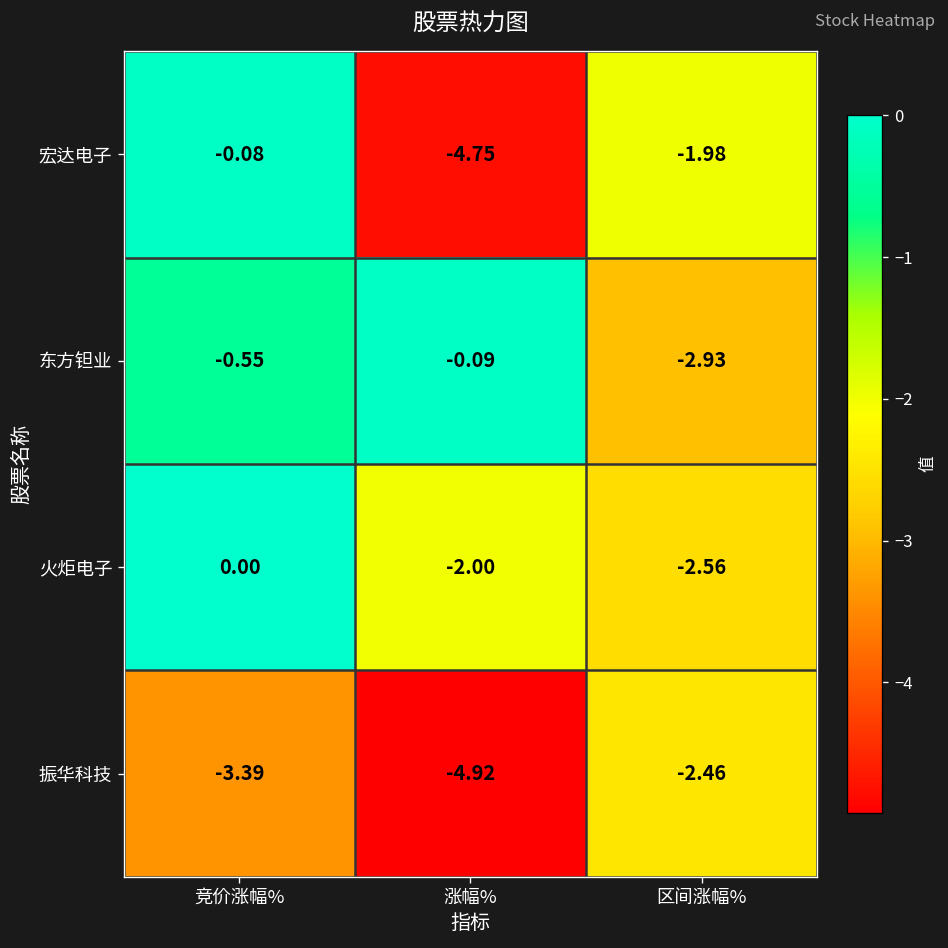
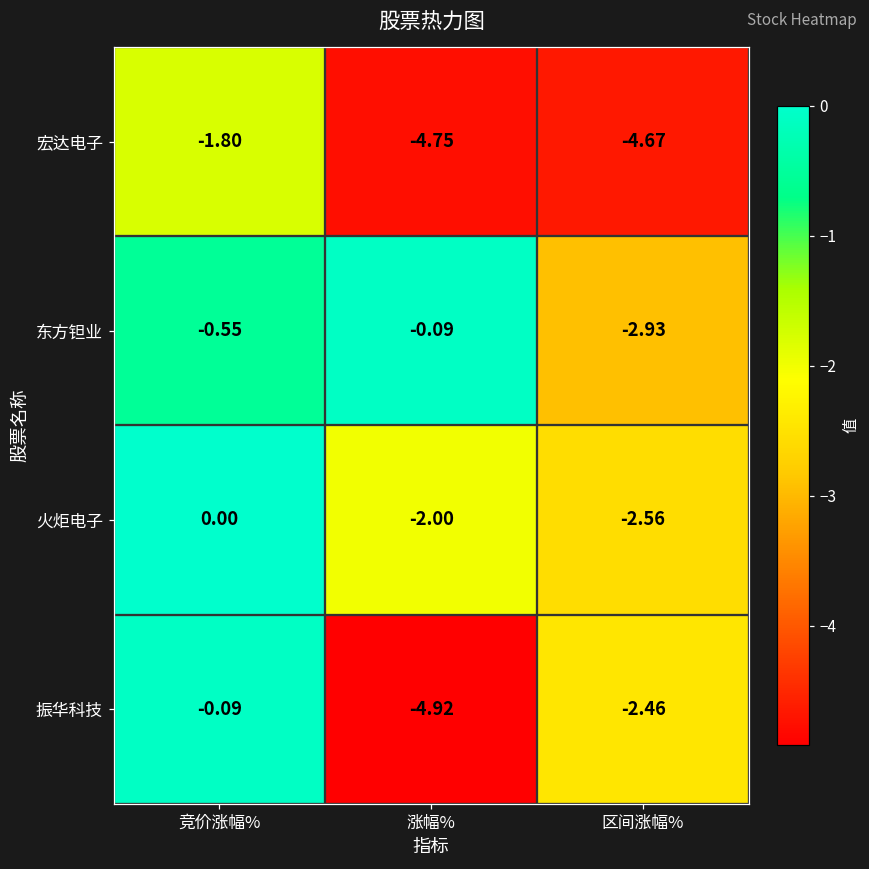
  {
    "宏达电子": {
-     "竞价涨幅%": -0.08,
+     "竞价涨幅%": -1.80,
      "涨幅%": -4.75,
-     "区间涨幅%": -1.98
+     "区间涨幅%": -4.67
    },
    "东方钽业": {
      "竞价涨幅%": -0.55,
      "涨幅%": -0.09,
      "区间涨幅%": -2.93
    },
    "火炬电子": {
      "竞价涨幅%": 0.00,
      "涨幅%": -2.00,
      "区间涨幅%": -2.56
    },
    "振华科技": {
-     "竞价涨幅%": -3.39,
+     "竞价涨幅%": -0.09,
      "涨幅%": -4.92,
      "区间涨幅%": -2.46
    }
  }
